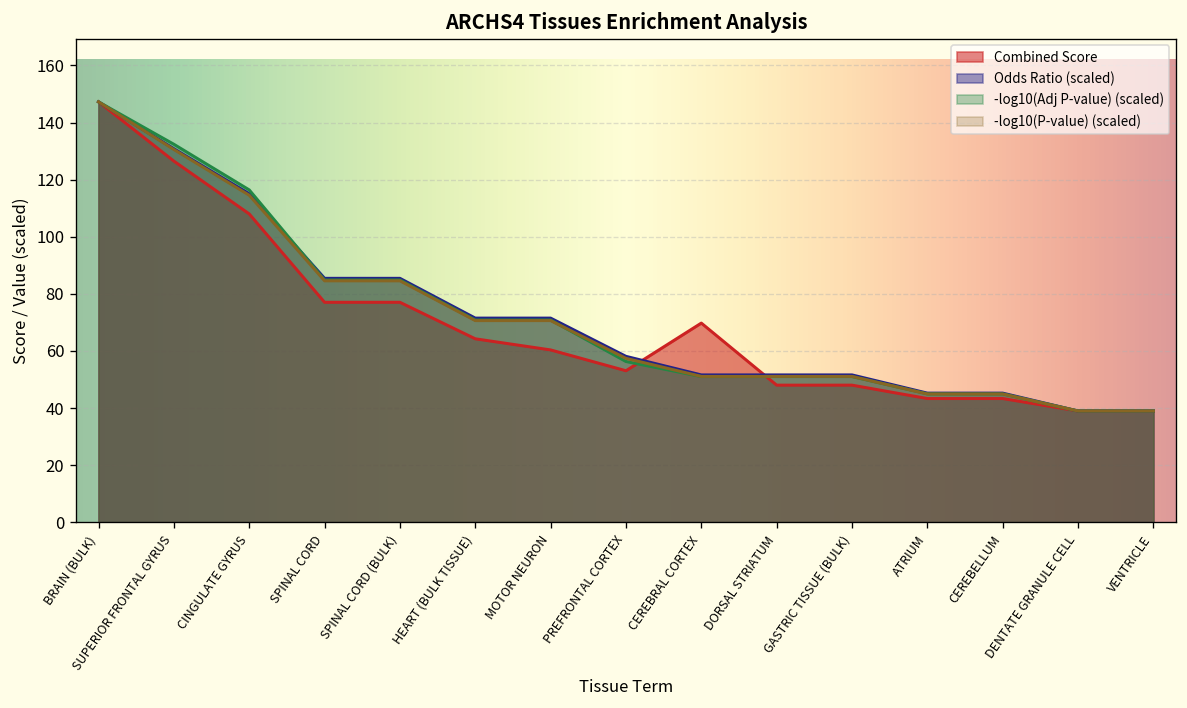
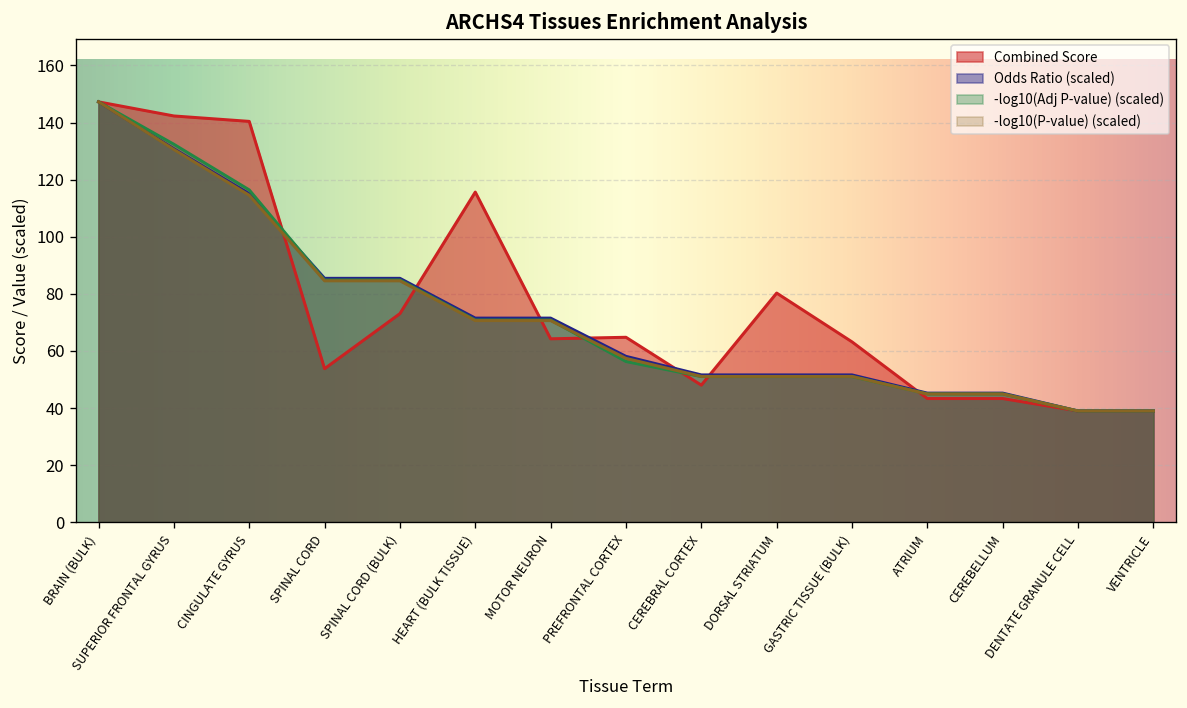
  {
    "Combined Score": {
-     "SUPERIOR FRONTAL GYRUS": 126,
-     "CINGULATE GYRUS": 108,
-     "SPINAL CORD": 77,
-     "SPINAL CORD (BULK)": 77,
-     "HEART (BULK TISSUE)": 64,
-     "MOTOR NEURON": 60,
-     "PREFRONTAL CORTEX": 53,
-     "CEREBRAL CORTEX": 70,
-     "DORSAL STRIATUM": 48,
-     "GASTRIC TISSUE (BULK)": 48,
+     "SUPERIOR FRONTAL GYRUS": 142,
+     "CINGULATE GYRUS": 140,
+     "SPINAL CORD": 54,
+     "SPINAL CORD (BULK)": 73,
+     "HEART (BULK TISSUE)": 116,
+     "MOTOR NEURON": 64,
+     "PREFRONTAL CORTEX": 65,
+     "CEREBRAL CORTEX": 48,
+     "DORSAL STRIATUM": 80,
+     "GASTRIC TISSUE (BULK)": 63,
      "ATRIUM": 43,
      "CEREBELLUM": 43
    },
    "-log10(Adj P-value) (scaled)": {
      "SUPERIOR FRONTAL GYRUS": 132,
      "CINGULATE GYRUS": 116,
      "PREFRONTAL CORTEX": 56
    }
  }
